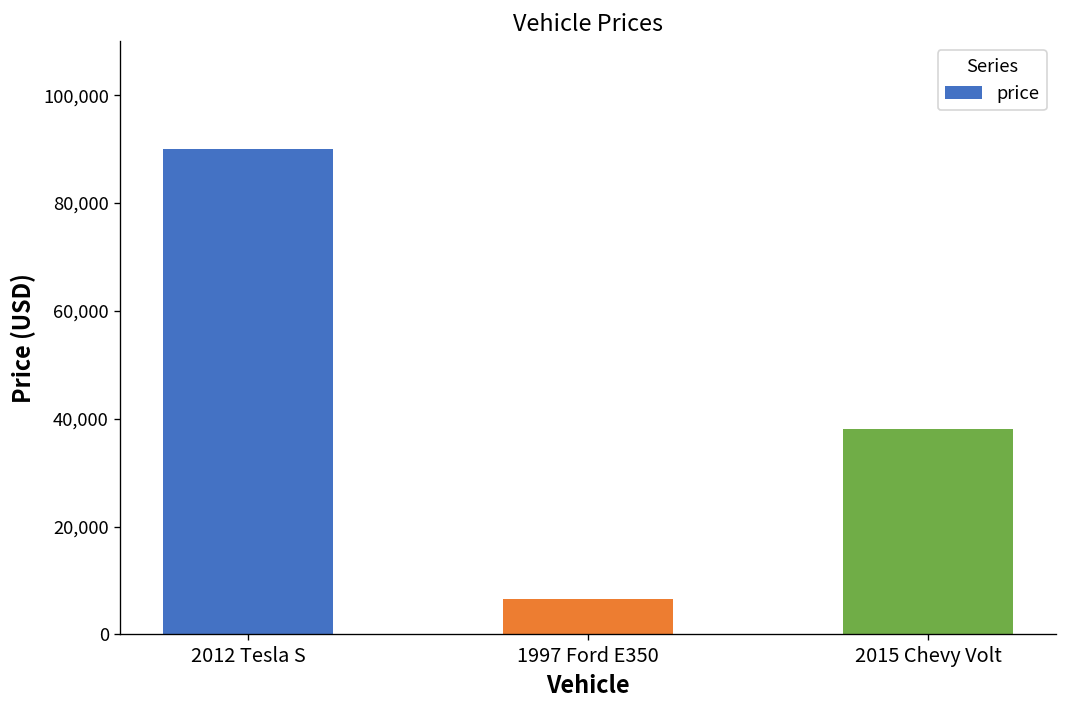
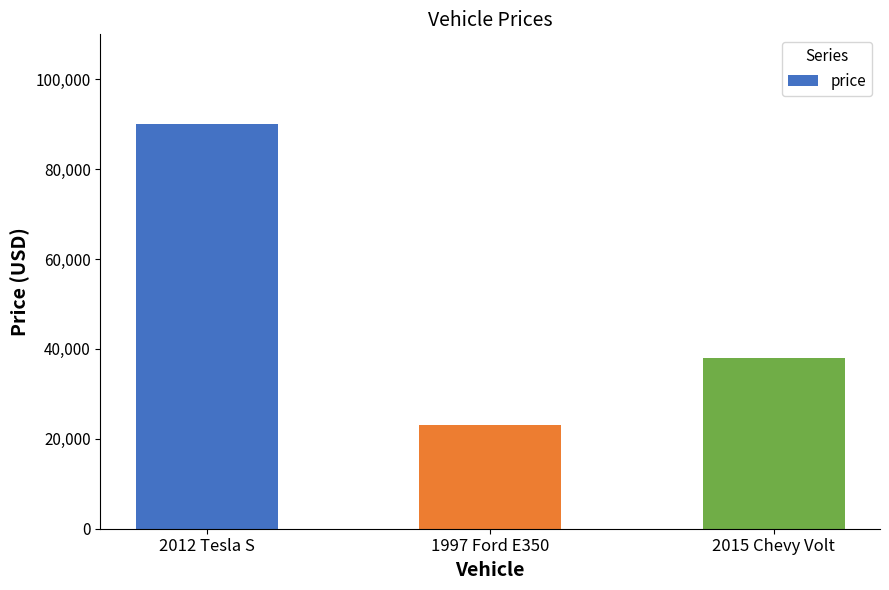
  {
    "2012 Tesla S": "90,000",
-   "1997 Ford E350": "7,000",
+   "1997 Ford E350": "23,000",
    "2015 Chevy Volt": "38,000"
  }
